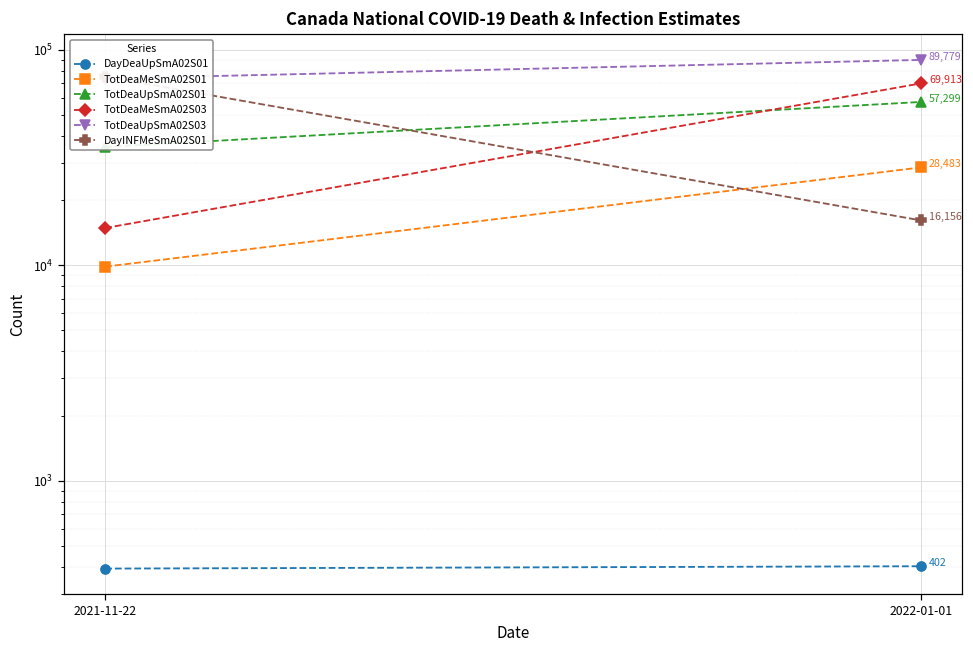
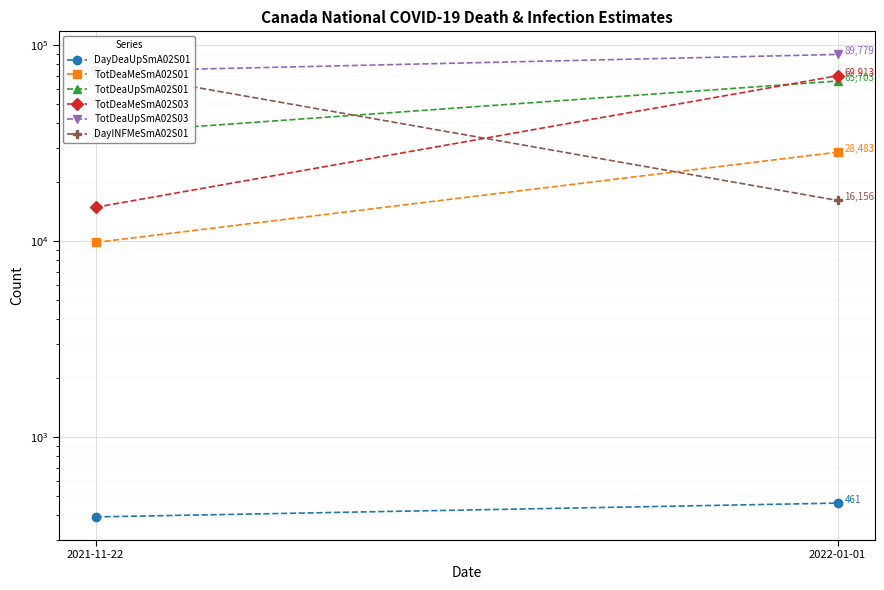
  {
    "DayDeaUpSmA02S01": {
-     "2022-01-01": "402"
+     "2022-01-01": "461"
    },
    "TotDeaMeSmA02S01": {
      "2022-01-01": "28,483"
    },
    "TotDeaUpSmA02S01": {
-     "2022-01-01": "57,299"
+     "2022-01-01": "65,703"
    },
    "TotDeaMeSmA02S03": {
      "2021-11-22": "15000"
    },
    "TotDeaUpSmA02S03": {
      "2022-01-01": "89,779"
    },
    "DayINFMeSmA02S01": {
      "2022-01-01": "16,156"
    }
  }
